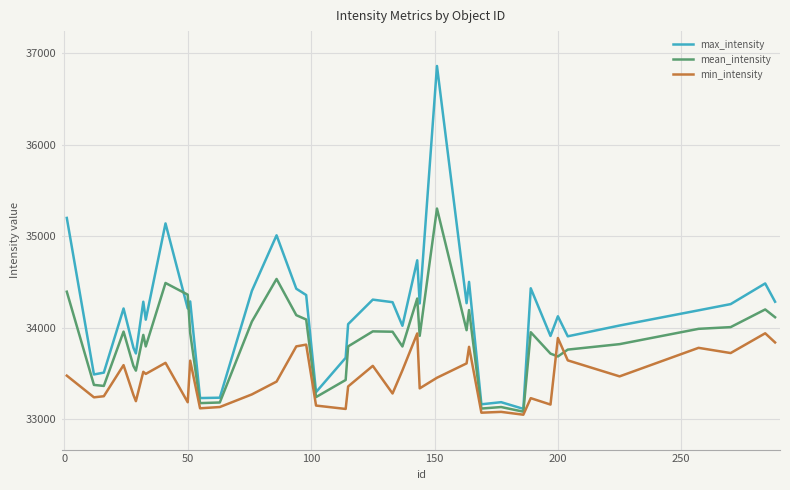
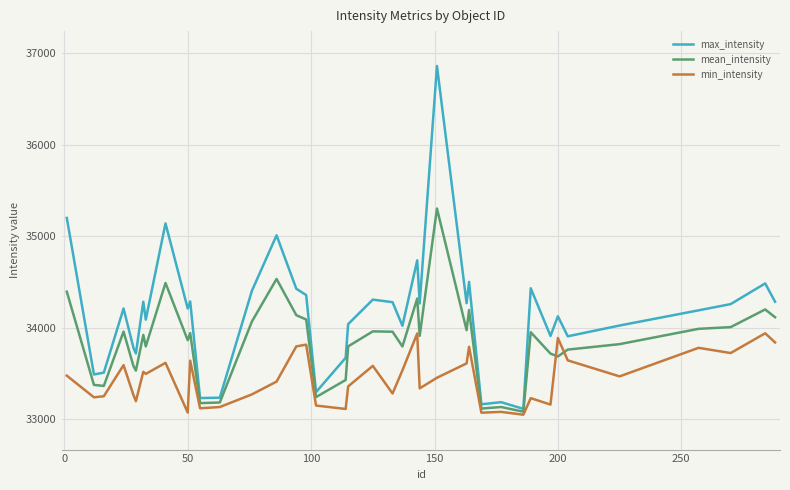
  {
    "max_intensity": {
      "50": 34200,
      "200": 34100
    },
    "mean_intensity": {
-     "50": 34400,
+     "50": 33900,
      "200": 33700
    },
    "min_intensity": {
-     "50": 33200,
+     "50": 33100,
      "200": 33900
    }
  }
